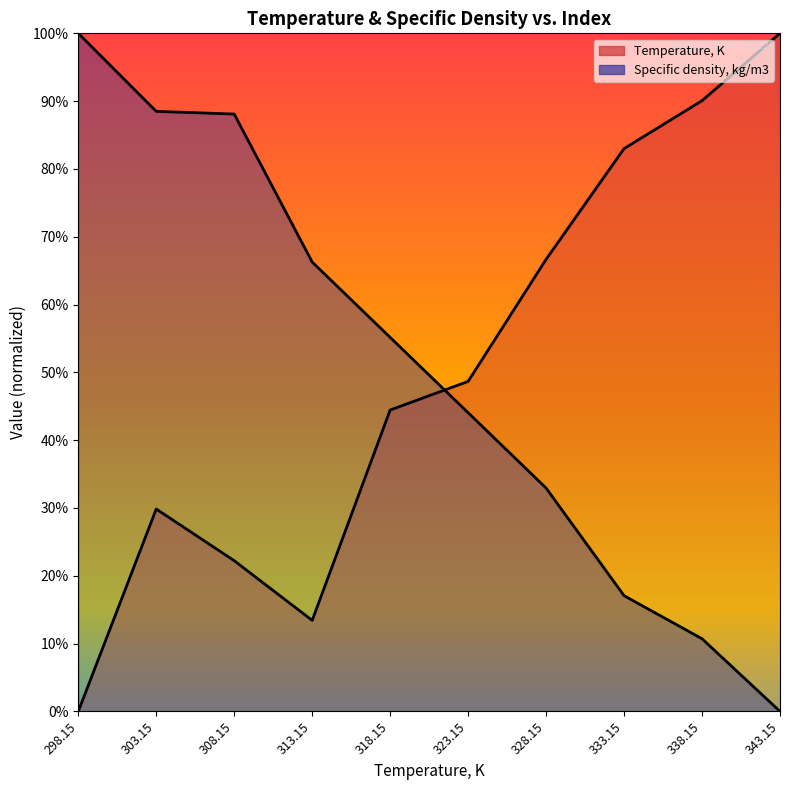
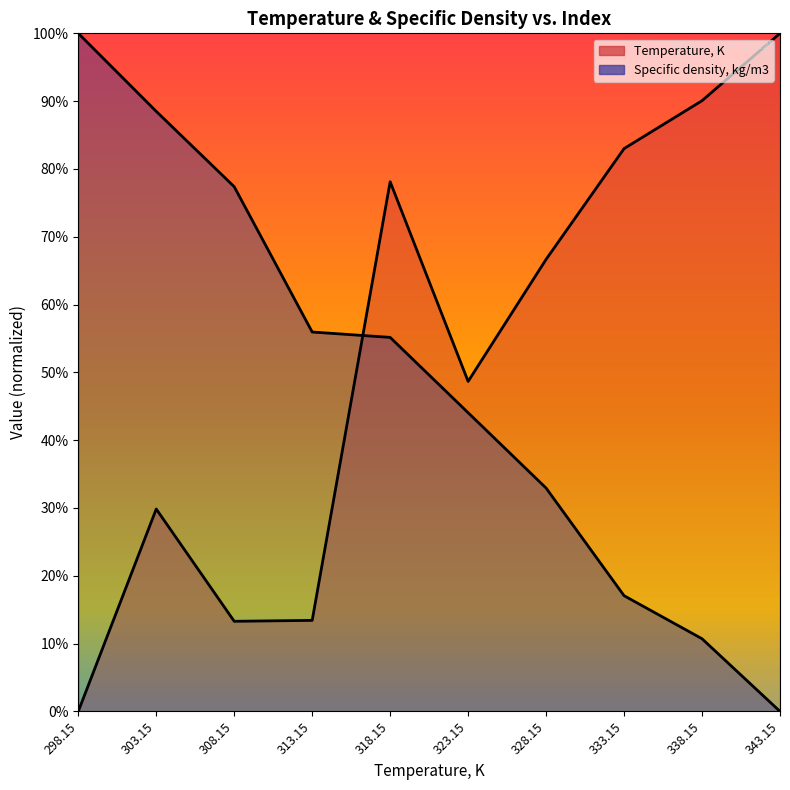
  {
    "Temperature, K": {
      "298.15": "0%",
      "303.15": "30%",
-     "308.15": "22%",
+     "308.15": "13%",
      "313.15": "13%",
-     "318.15": "44%",
+     "318.15": "78%",
      "323.15": "49%",
      "328.15": "67%",
      "333.15": "83%",
      "338.15": "90%"
    },
    "Specific density, kg/m3": {
      "298.15": "100%",
      "303.15": "88%",
-     "308.15": "88%",
-     "313.15": "66%",
+     "308.15": "77%",
+     "313.15": "56%",
      "318.15": "55%",
      "323.15": "44%",
      "328.15": "33%",
      "333.15": "17%",
      "338.15": "11%",
      "343.15": "0%"
    }
  }
